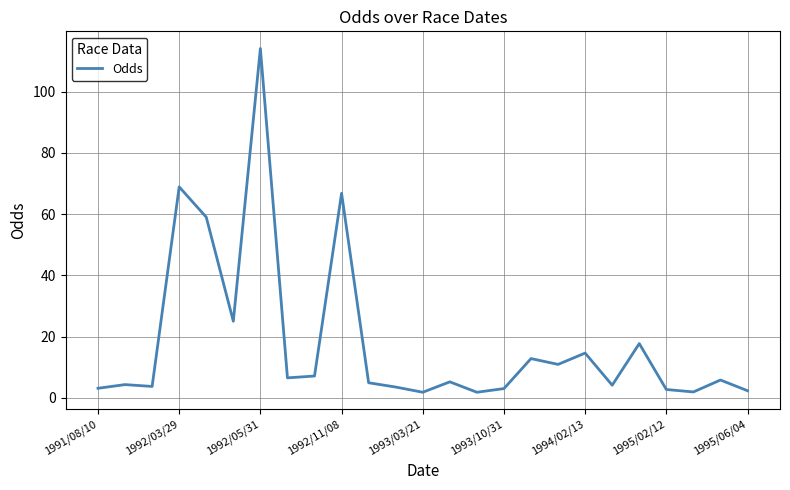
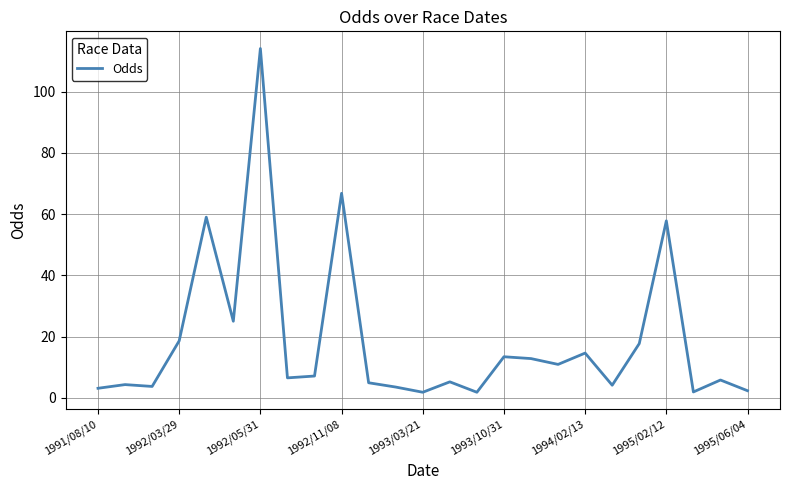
  {
    "1991/08/10": 3,
-   "1992/03/29": 69,
+   "1992/03/29": 19,
    "1992/05/31": 114,
    "1992/11/08": 67,
    "1993/03/21": 2,
-   "1993/10/31": 3,
+   "1993/10/31": 13,
    "1994/02/13": 15,
-   "1995/02/12": 3,
+   "1995/02/12": 58,
    "1995/06/04": 2
  }
